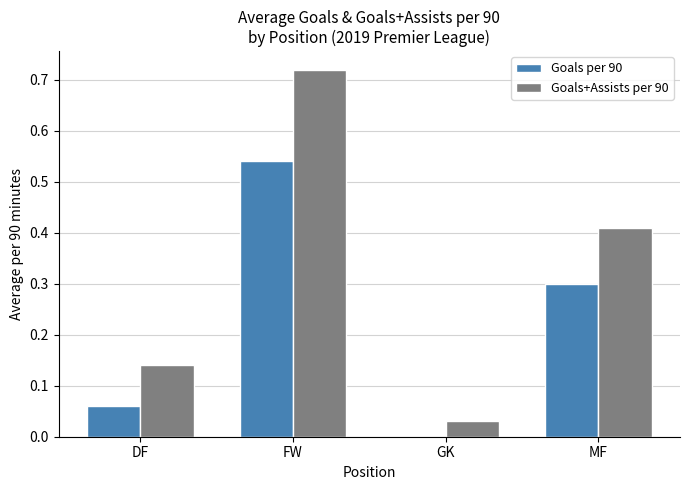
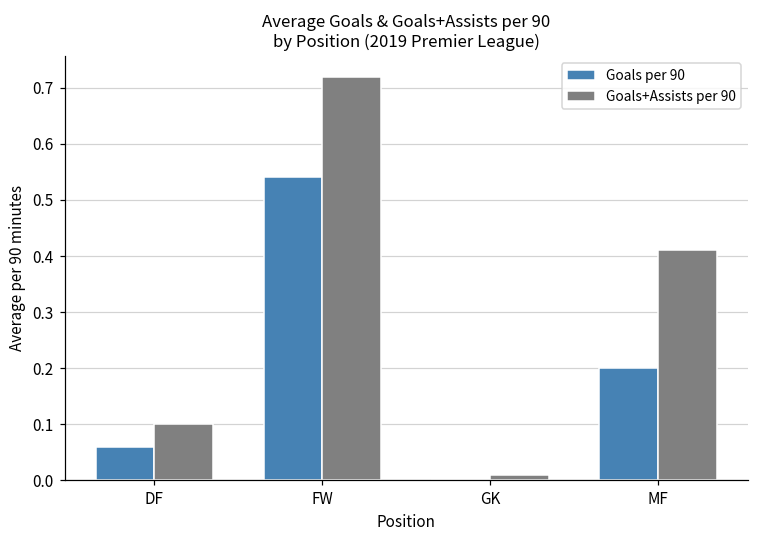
  {
    "Goals per 90": {
      "DF": 0.06,
      "FW": 0.54,
      "GK": 0.0,
-     "MF": 0.3
+     "MF": 0.2
    },
    "Goals+Assists per 90": {
-     "DF": 0.14,
+     "DF": 0.10,
      "FW": 0.72,
-     "GK": 0.03,
+     "GK": 0.01,
      "MF": 0.41
    }
  }
